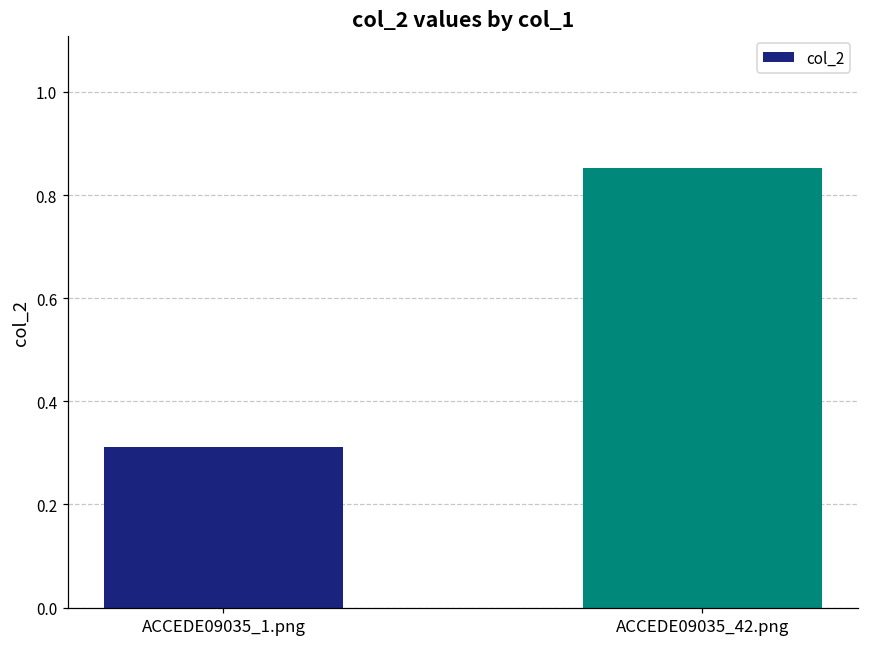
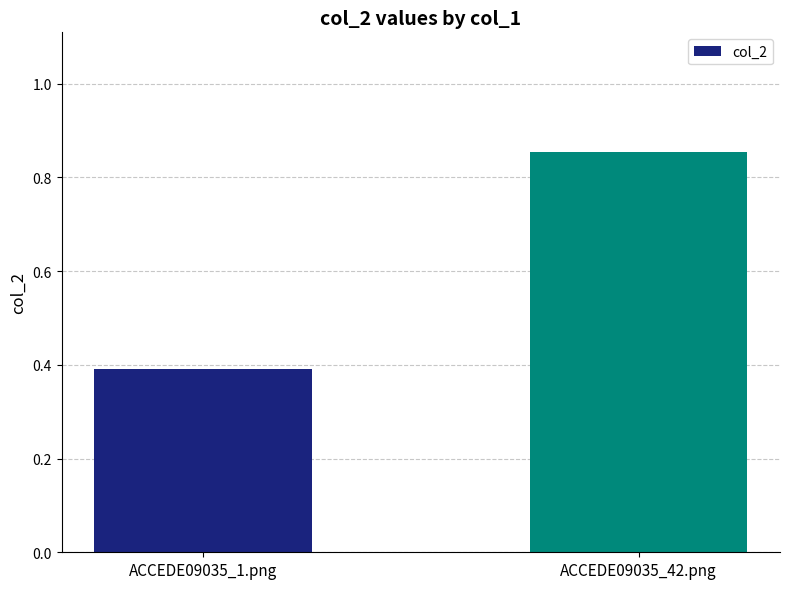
  {
-   "ACCEDE09035_1.png": 0.31,
+   "ACCEDE09035_1.png": 0.39,
    "ACCEDE09035_42.png": 0.85
  }
